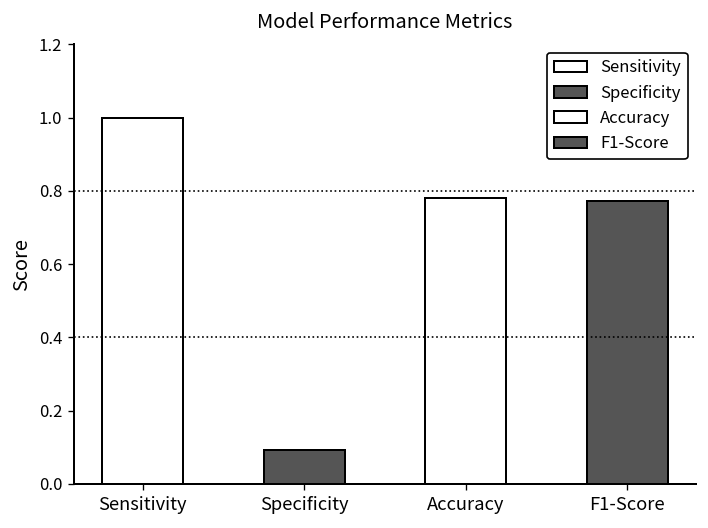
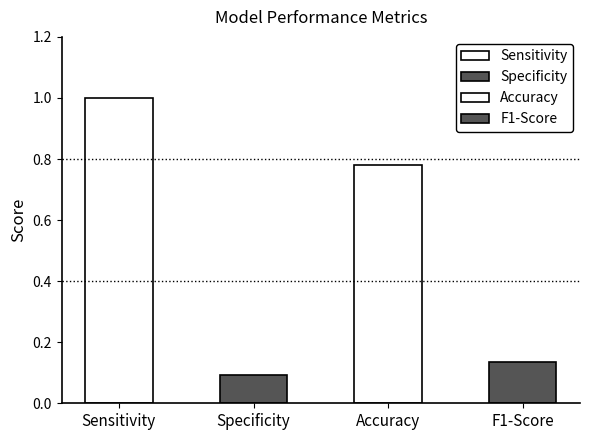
  {
    "Sensitivity": 1.00,
    "Specificity": 0.09,
    "Accuracy": 0.78,
-   "F1-Score": 0.77
+   "F1-Score": 0.14
  }
